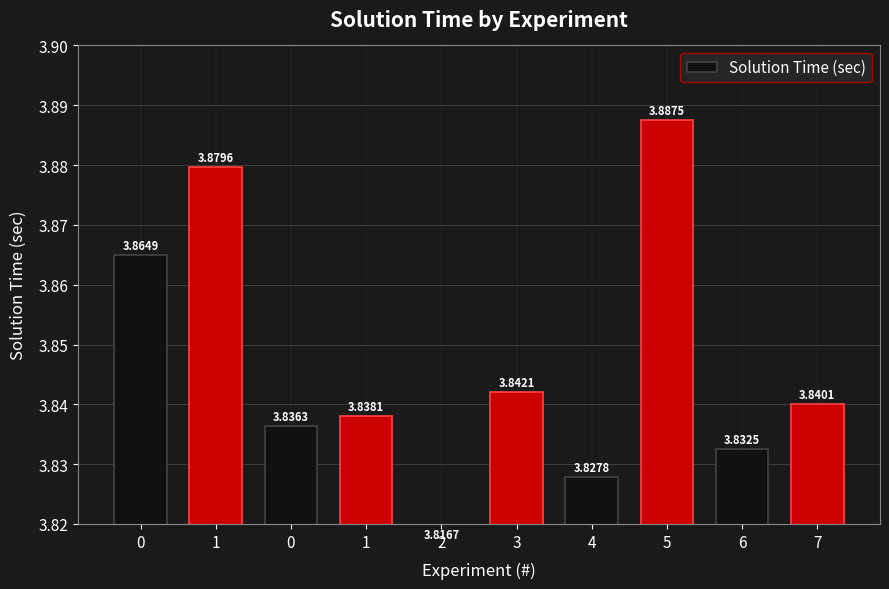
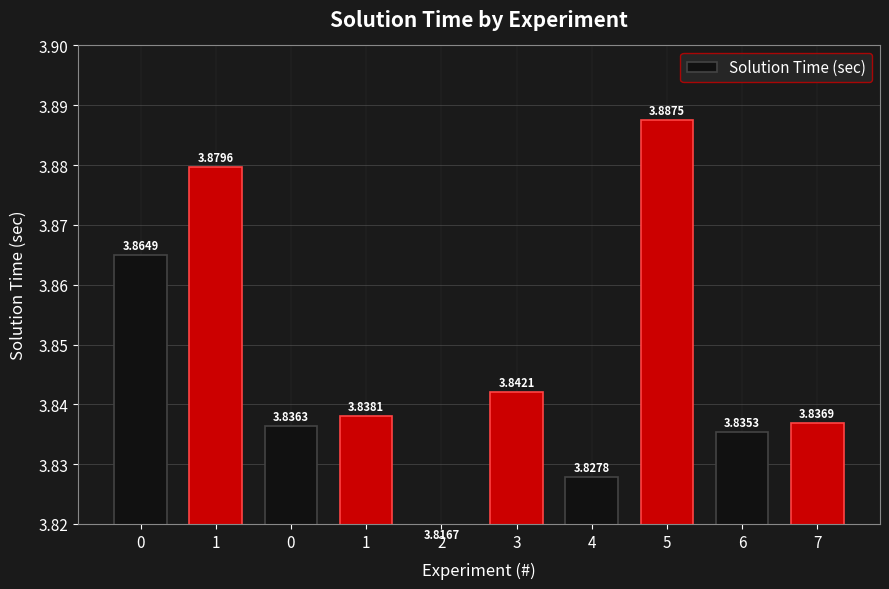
  {
    "3": 3.8421,
    "4": 3.8278,
    "5": 3.8875,
-   "6": 3.8325,
-   "7": 3.8401
+   "6": 3.8353,
+   "7": 3.8369
  }
